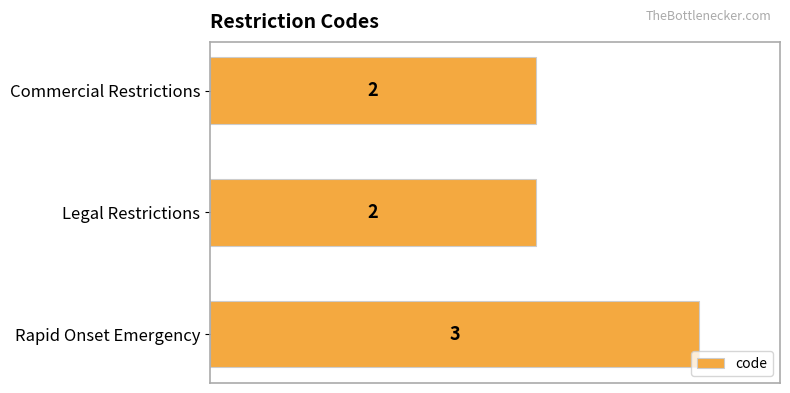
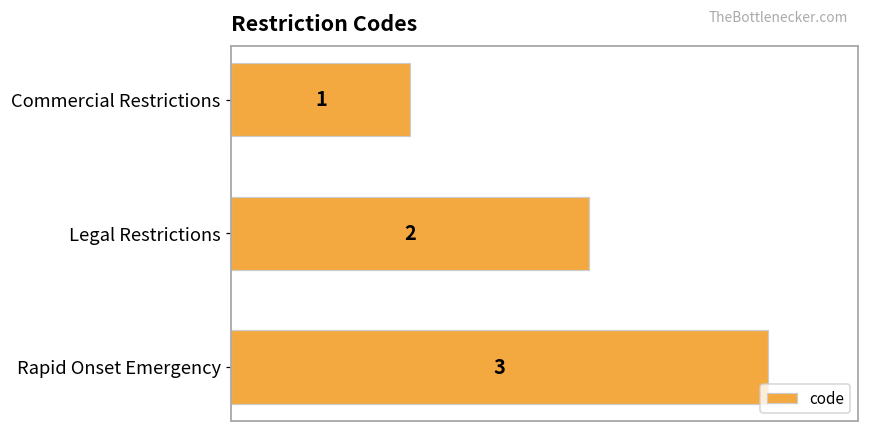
  {
-   "Commercial Restrictions": 2,
+   "Commercial Restrictions": 1,
    "Legal Restrictions": 2,
    "Rapid Onset Emergency": 3
  }
